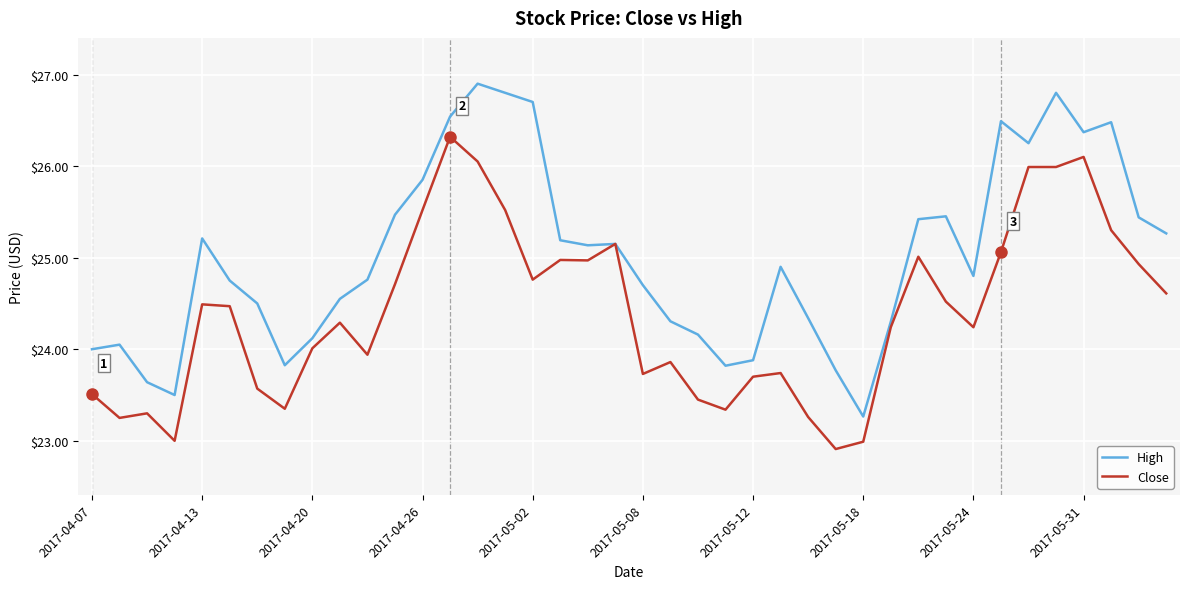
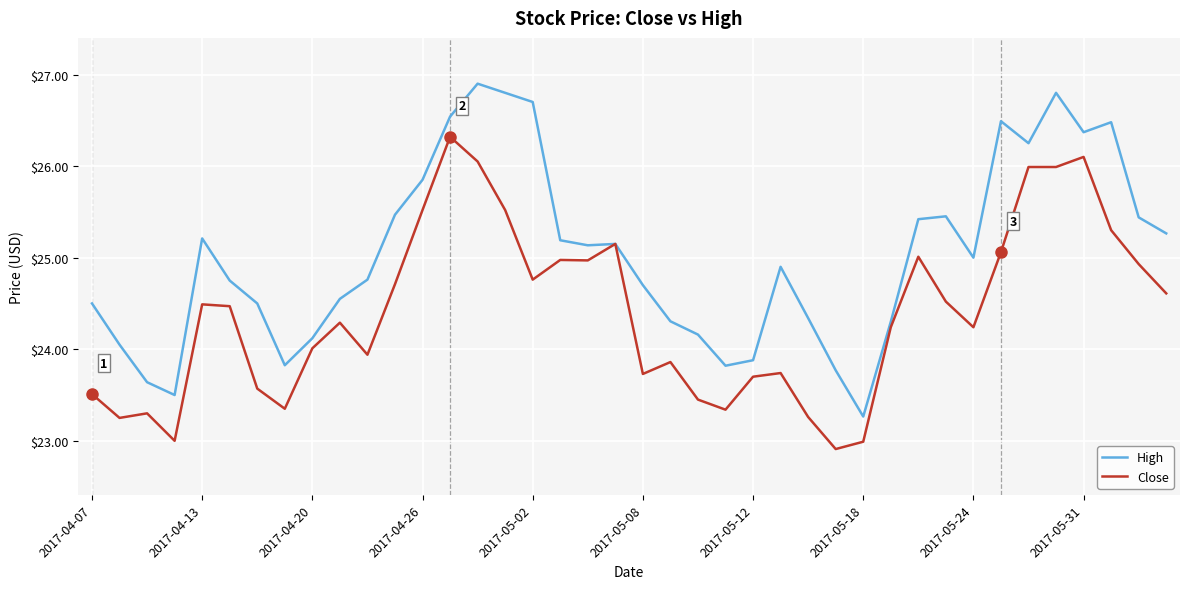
  {
    "High": {
-     "2017-04-07": "$24.0",
+     "2017-04-07": "$24.5",
      "2017-04-13": "$25.2",
      "2017-04-20": "$24.1",
      "2017-04-26": "$25.9",
      "2017-05-02": "$26.7",
      "2017-05-08": "$24.7",
      "2017-05-12": "$23.9",
      "2017-05-18": "$23.3",
-     "2017-05-24": "$24.8",
+     "2017-05-24": "$25.0",
      "2017-05-31": "$26.4"
    }
  }
